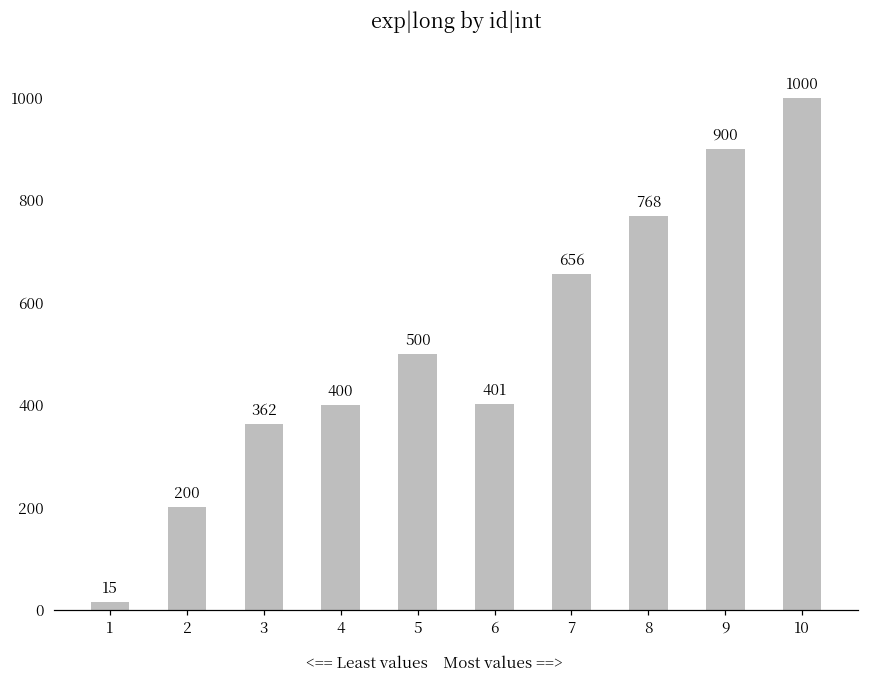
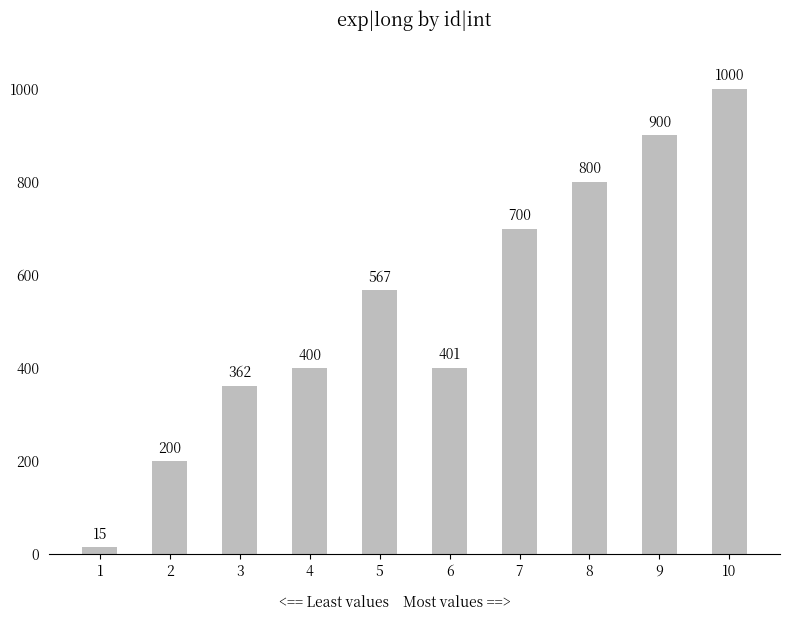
  {
    "1": 15,
    "2": 200,
    "3": 362,
    "4": 400,
-   "5": 500,
+   "5": 567,
    "6": 401,
-   "7": 656,
-   "8": 768,
+   "7": 700,
+   "8": 800,
    "9": 900,
    "10": 1000
  }
